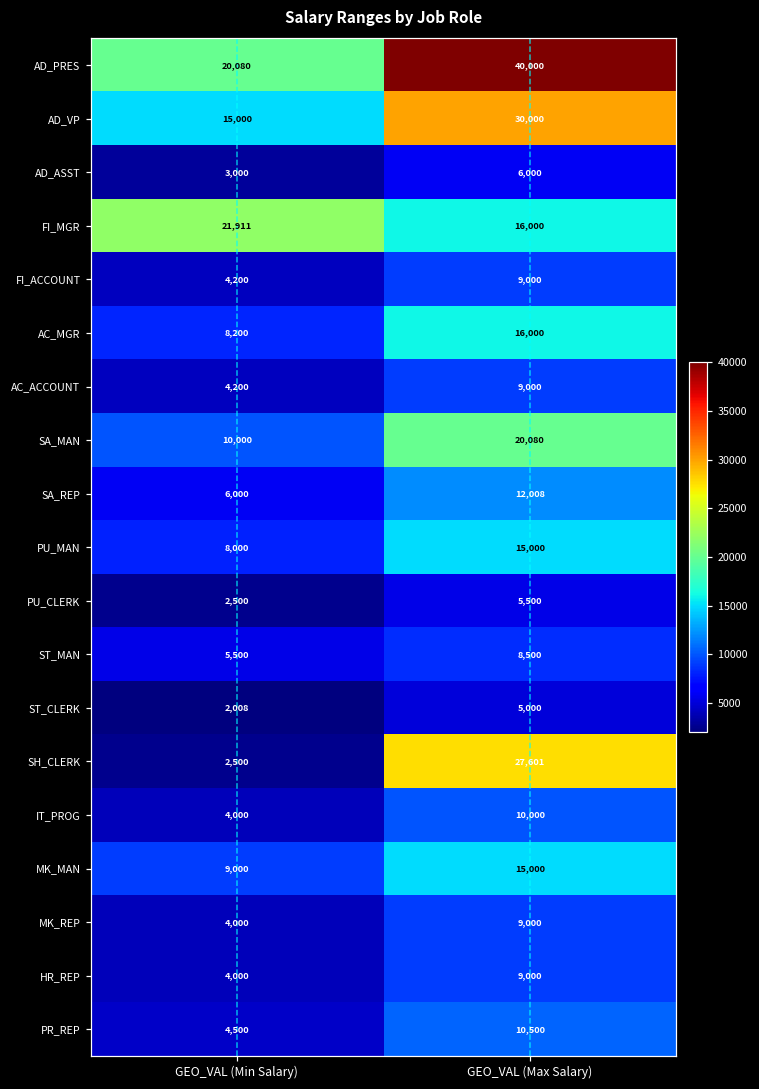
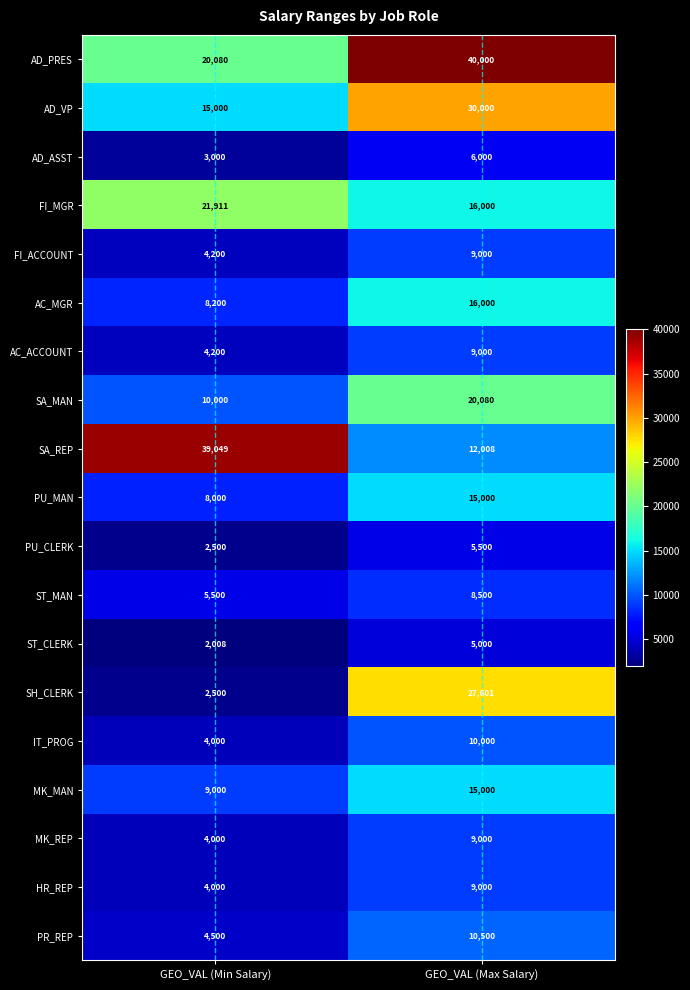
  {
    "AD_PRES": {
      "GEO_VAL (Min Salary)": "20,080",
      "GEO_VAL (Max Salary)": "40,000"
    },
    "AD_VP": {
      "GEO_VAL (Min Salary)": "15,000",
      "GEO_VAL (Max Salary)": "30,000"
    },
    "AD_ASST": {
      "GEO_VAL (Min Salary)": "3,000",
      "GEO_VAL (Max Salary)": "6,000"
    },
    "FI_MGR": {
      "GEO_VAL (Min Salary)": "21,911",
      "GEO_VAL (Max Salary)": "16,000"
    },
    "FI_ACCOUNT": {
      "GEO_VAL (Min Salary)": "4,200",
      "GEO_VAL (Max Salary)": "9,000"
    },
    "AC_MGR": {
      "GEO_VAL (Min Salary)": "8,200",
      "GEO_VAL (Max Salary)": "16,000"
    },
    "AC_ACCOUNT": {
      "GEO_VAL (Min Salary)": "4,200",
      "GEO_VAL (Max Salary)": "9,000"
    },
    "SA_MAN": {
      "GEO_VAL (Min Salary)": "10,000",
      "GEO_VAL (Max Salary)": "20,080"
    },
    "SA_REP": {
-     "GEO_VAL (Min Salary)": "6,000",
+     "GEO_VAL (Min Salary)": "39,049",
      "GEO_VAL (Max Salary)": "12,008"
    },
    "PU_MAN": {
      "GEO_VAL (Min Salary)": "8,000",
      "GEO_VAL (Max Salary)": "15,000"
    },
    "PU_CLERK": {
      "GEO_VAL (Min Salary)": "2,500",
      "GEO_VAL (Max Salary)": "5,500"
    },
    "ST_MAN": {
      "GEO_VAL (Min Salary)": "5,500",
      "GEO_VAL (Max Salary)": "8,500"
    },
    "ST_CLERK": {
      "GEO_VAL (Min Salary)": "2,008",
      "GEO_VAL (Max Salary)": "5,000"
    },
    "SH_CLERK": {
      "GEO_VAL (Min Salary)": "2,500",
      "GEO_VAL (Max Salary)": "27,601"
    },
    "IT_PROG": {
      "GEO_VAL (Min Salary)": "4,000",
      "GEO_VAL (Max Salary)": "10,000"
    },
    "MK_MAN": {
      "GEO_VAL (Min Salary)": "9,000",
      "GEO_VAL (Max Salary)": "15,000"
    },
    "MK_REP": {
      "GEO_VAL (Min Salary)": "4,000",
      "GEO_VAL (Max Salary)": "9,000"
    },
    "HR_REP": {
      "GEO_VAL (Min Salary)": "4,000",
      "GEO_VAL (Max Salary)": "9,000"
    },
    "PR_REP": {
      "GEO_VAL (Min Salary)": "4,500",
      "GEO_VAL (Max Salary)": "10,500"
    }
  }
